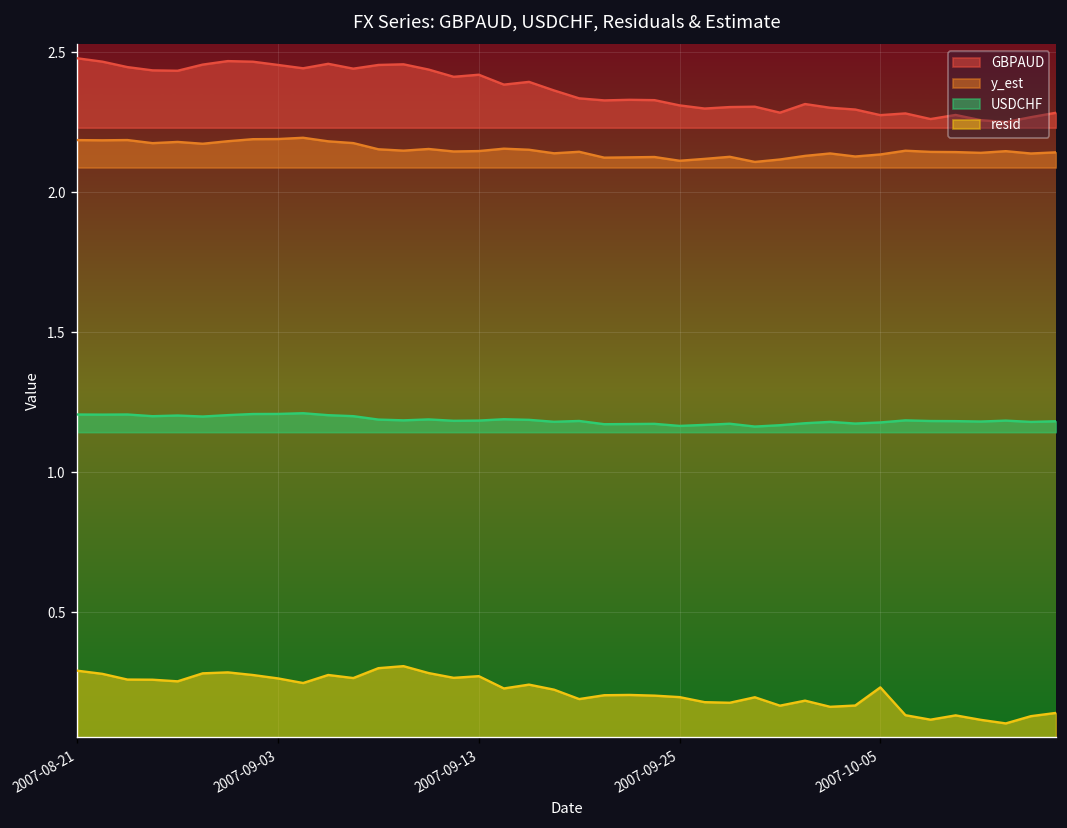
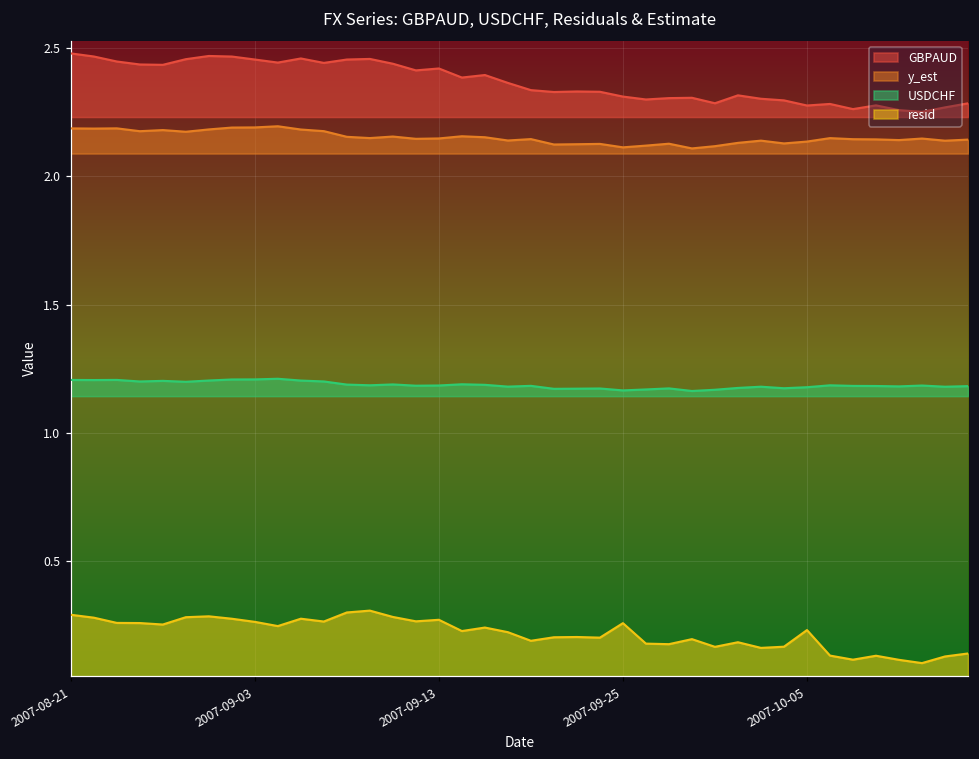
  {
    "USDCHF": {
      "2007-08-21": 1.21,
      "2007-09-03": 1.21,
      "2007-09-13": 1.18,
      "2007-09-25": 1.17,
      "2007-10-05": 1.18
    },
    "resid": {
      "2007-08-21": 0.29,
      "2007-09-03": 0.26,
      "2007-09-13": 0.27,
-     "2007-09-25": 0.20,
+     "2007-09-25": 0.26,
      "2007-10-05": 0.23
    }
  }
